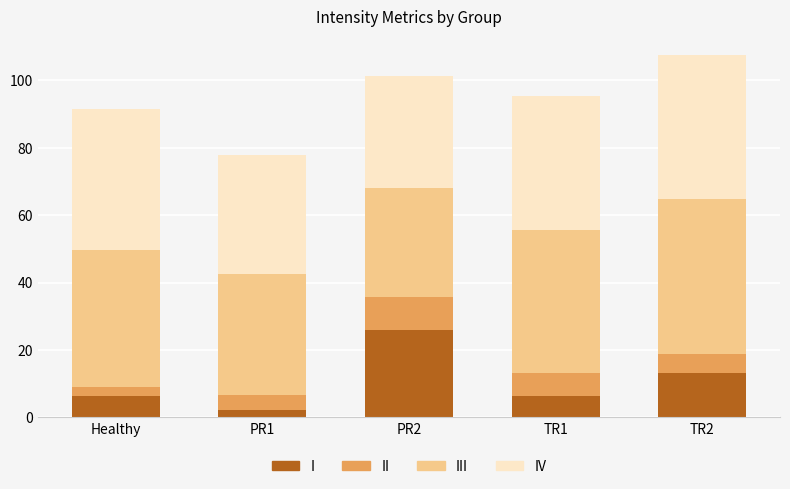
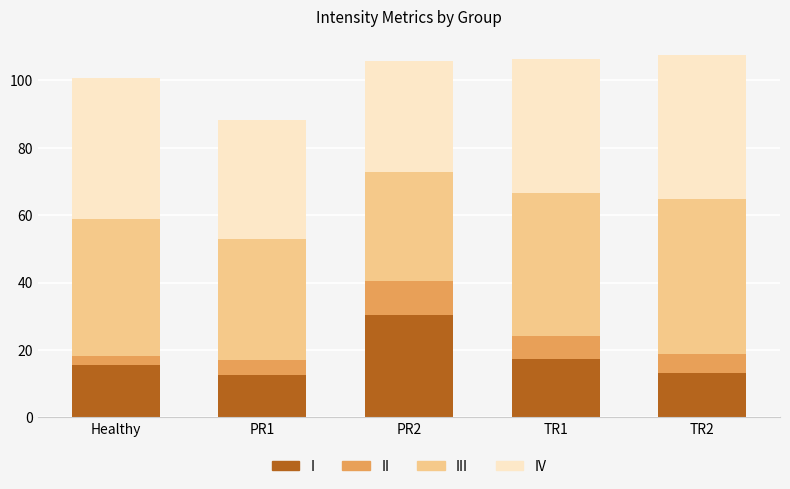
  {
    "I": {
-     "Healthy": 6,
-     "PR1": 2,
-     "PR2": 26,
-     "TR1": 6,
+     "Healthy": 15,
+     "PR1": 13,
+     "PR2": 31,
+     "TR1": 17,
      "TR2": 13
    },
    "II": {
      "Healthy": 3,
      "PR1": 4,
      "PR2": 10,
      "TR1": 7,
      "TR2": 6
    },
    "III": {
      "Healthy": 41,
      "PR1": 36,
      "PR2": 32,
      "TR1": 42,
      "TR2": 46
    },
    "IV": {
      "Healthy": 42,
      "PR1": 35,
      "PR2": 33,
      "TR1": 40,
      "TR2": 43
    }
  }
